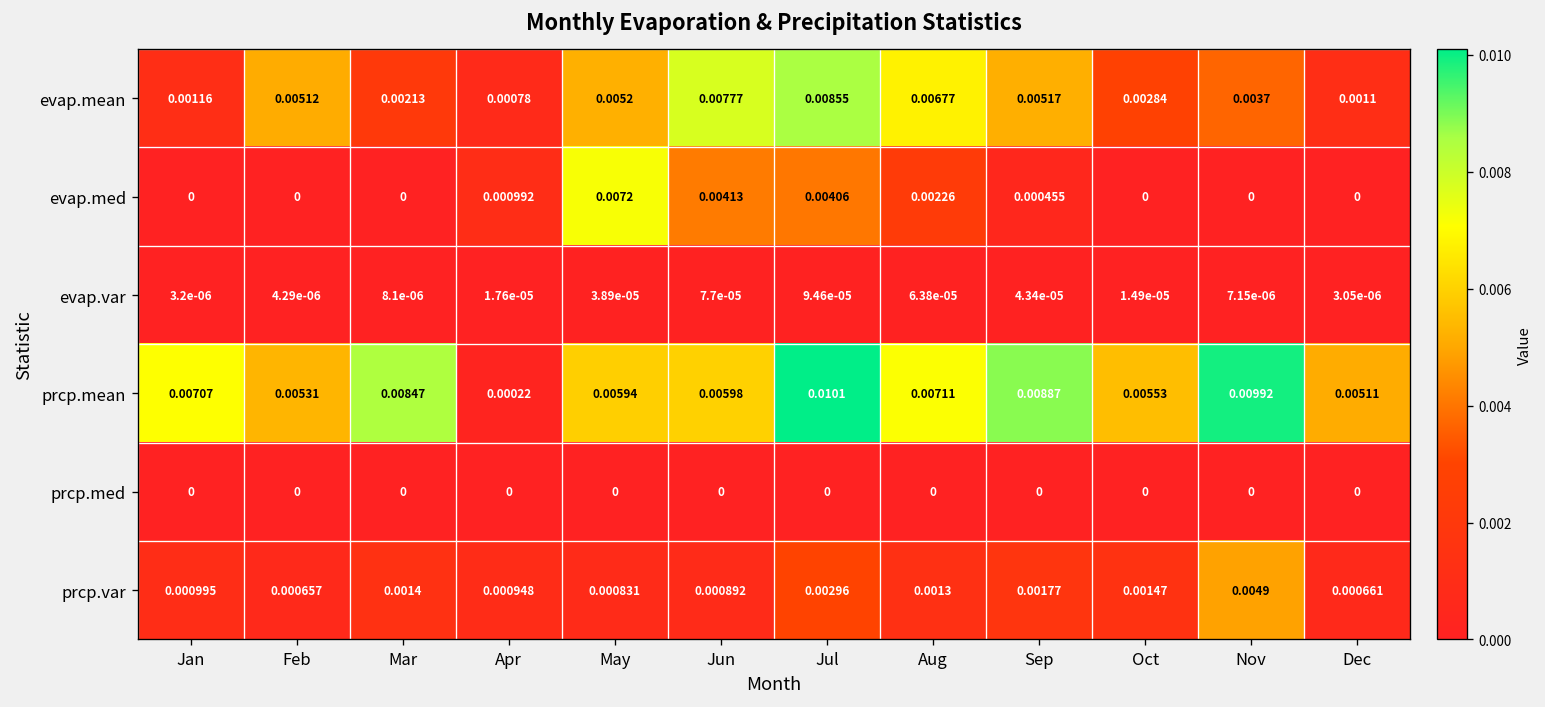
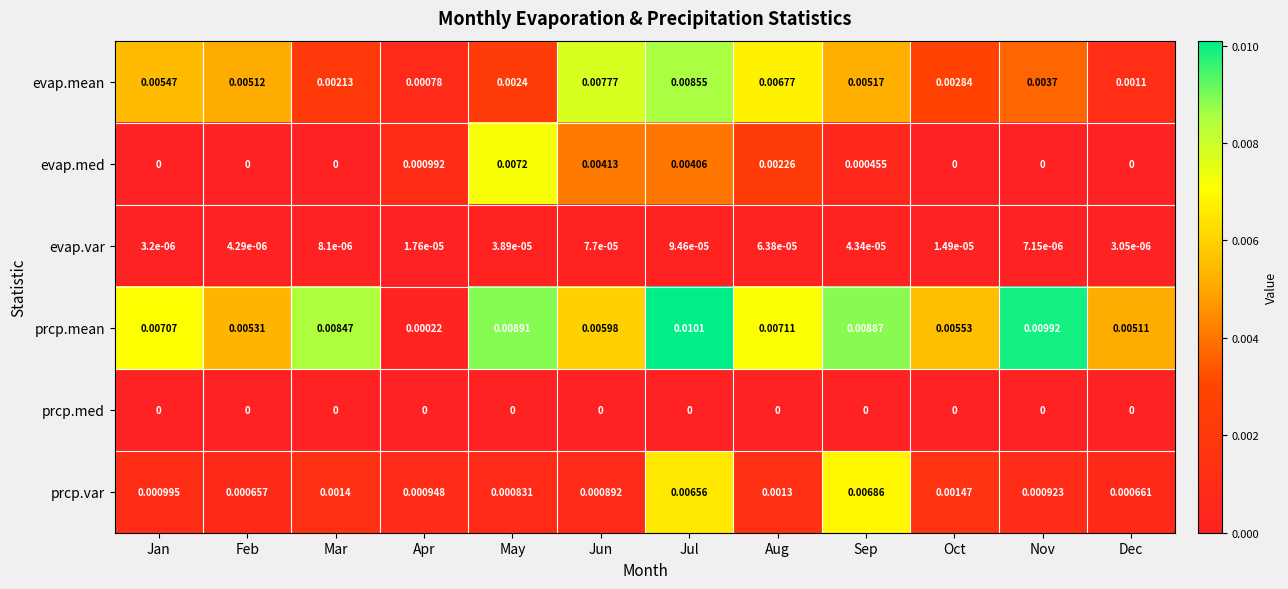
  {
    "evap.mean": {
-     "Jan": "0.00116",
+     "Jan": "0.00547",
      "Feb": "0.00512",
      "Mar": "0.00213",
      "Apr": "0.00078",
-     "May": "0.0052",
+     "May": "0.0024",
      "Jun": "0.00777",
      "Jul": "0.00855",
      "Aug": "0.00677",
      "Sep": "0.00517",
      "Oct": "0.00284",
      "Nov": "0.0037",
      "Dec": "0.0011"
    },
    "evap.med": {
      "Jan": "0",
      "Feb": "0",
      "Mar": "0",
      "Apr": "0.000992",
      "May": "0.0072",
      "Jun": "0.00413",
      "Jul": "0.00406",
      "Aug": "0.00226",
      "Sep": "0.000455",
      "Oct": "0",
      "Nov": "0",
      "Dec": "0"
    },
    "evap.var": {
      "Jan": "3.2e-06",
      "Feb": "4.29e-06",
      "Mar": "8.1e-06",
      "Apr": "1.76e-05",
      "May": "3.89e-05",
      "Jun": "7.7e-05",
      "Jul": "9.46e-05",
      "Aug": "6.38e-05",
      "Sep": "4.34e-05",
      "Oct": "1.49e-05",
      "Nov": "7.15e-06",
      "Dec": "3.05e-06"
    },
    "prcp.mean": {
      "Jan": "0.00707",
      "Feb": "0.00531",
      "Mar": "0.00847",
      "Apr": "0.00022",
-     "May": "0.00594",
+     "May": "0.00891",
      "Jun": "0.00598",
      "Jul": "0.0101",
      "Aug": "0.00711",
      "Sep": "0.00887",
      "Oct": "0.00553",
      "Nov": "0.00992",
      "Dec": "0.00511"
    },
    "prcp.med": {
      "Jan": "0",
      "Feb": "0",
      "Mar": "0",
      "Apr": "0",
      "May": "0",
      "Jun": "0",
      "Jul": "0",
      "Aug": "0",
      "Sep": "0",
      "Oct": "0",
      "Nov": "0",
      "Dec": "0"
    },
    "prcp.var": {
      "Jan": "0.000995",
      "Feb": "0.000657",
      "Mar": "0.0014",
      "Apr": "0.000948",
      "May": "0.000831",
      "Jun": "0.000892",
-     "Jul": "0.00296",
+     "Jul": "0.00656",
      "Aug": "0.0013",
-     "Sep": "0.00177",
+     "Sep": "0.00686",
      "Oct": "0.00147",
-     "Nov": "0.0049",
+     "Nov": "0.000923",
      "Dec": "0.000661"
    }
  }
